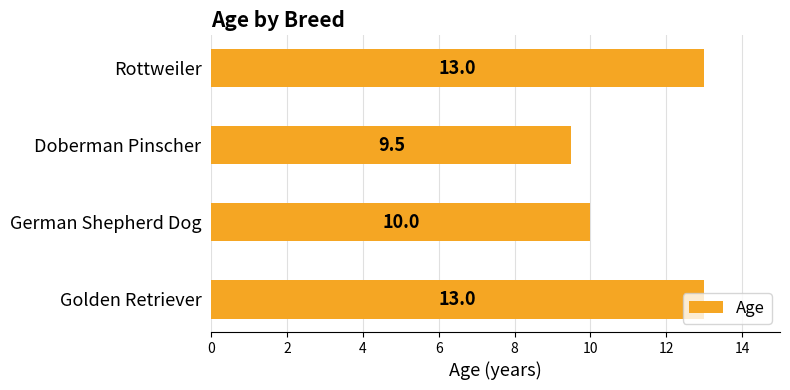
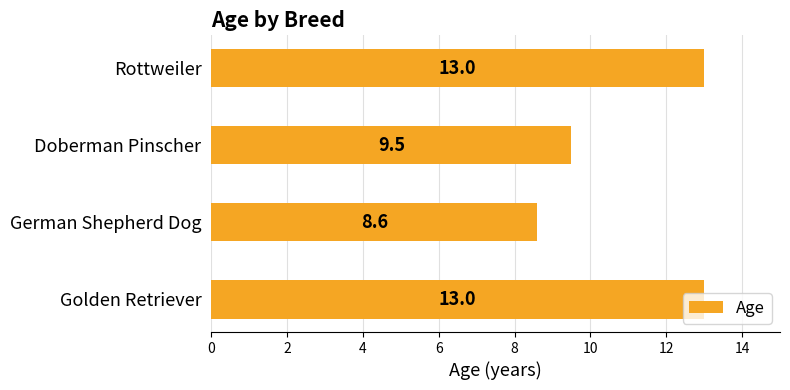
  {
    "Rottweiler": 13.0,
    "Doberman Pinscher": 9.5,
-   "German Shepherd Dog": 10.0
+   "German Shepherd Dog": 8.6
  }
